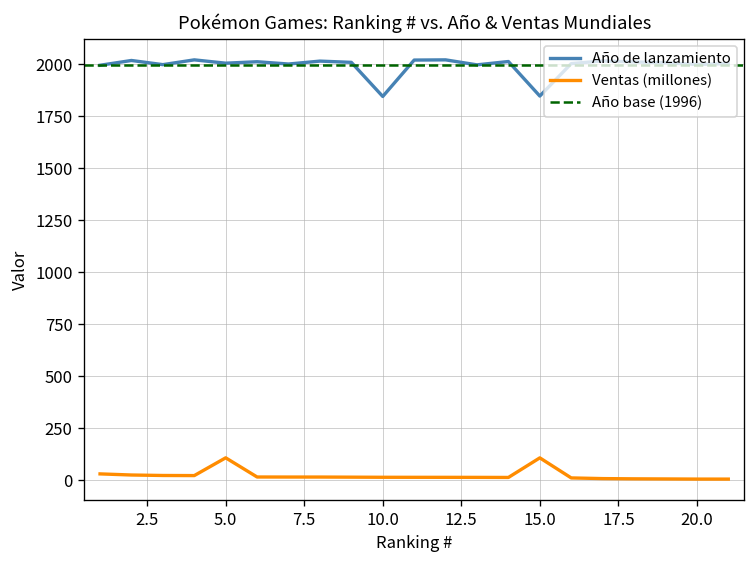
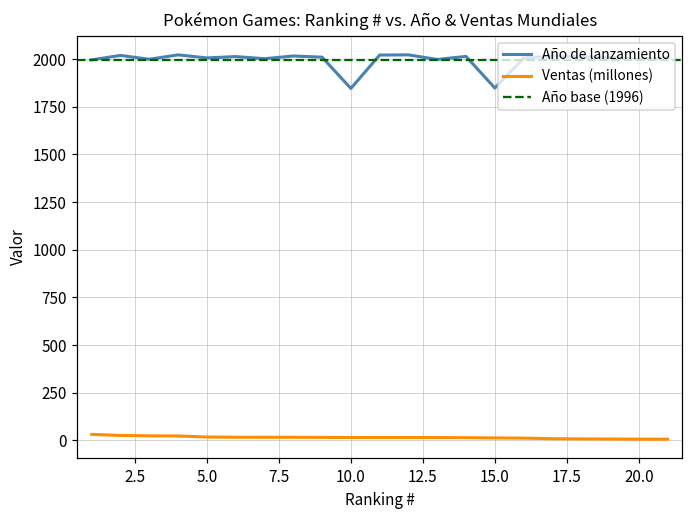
  {
    "Año de lanzamiento": {
      "5.0": 2010,
      "10.0": 1850,
      "15.0": 1850
    },
    "Ventas (millones)": {
-     "5.0": 110,
+     "5.0": 20,
      "10.0": 20,
-     "15.0": 110,
+     "15.0": 10,
      "20.0": 10
    }
  }
